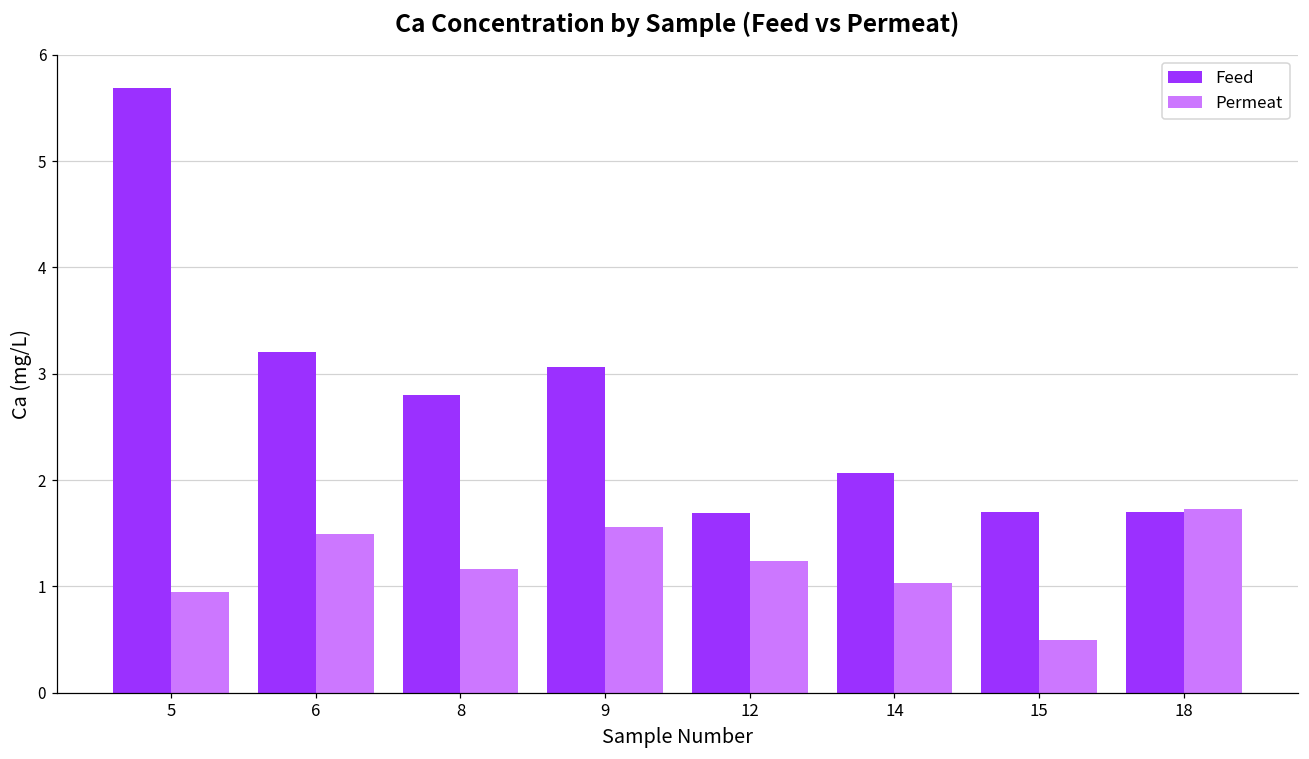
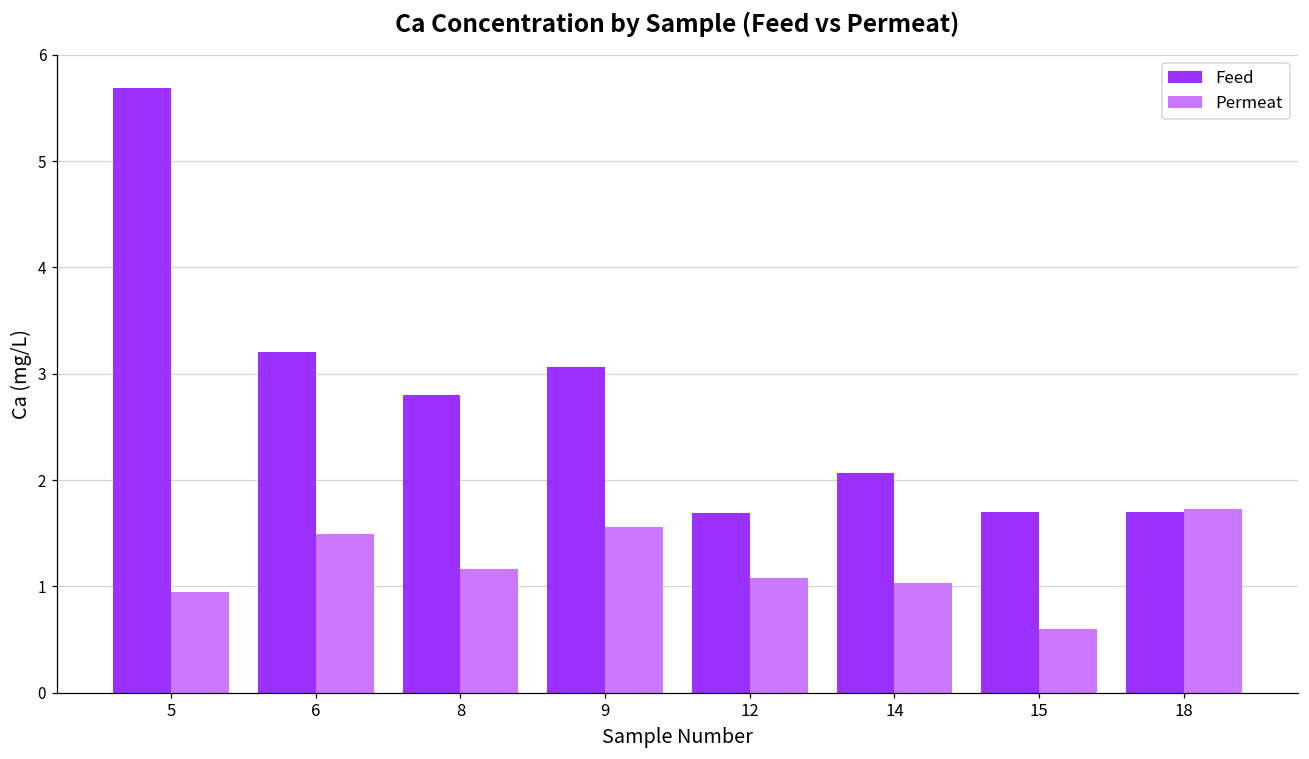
  {
    "Feed": {
      "5": 5.7,
      "6": 3.2,
      "8": 2.8,
      "9": 3.1,
      "12": 1.7,
      "14": 2.1,
      "15": 1.7,
      "18": 1.7
    },
    "Permeat": {
      "5": 1.0,
      "6": 1.5,
      "8": 1.2,
      "9": 1.6,
-     "12": 1.2,
+     "12": 1.1,
      "14": 1.0,
-     "15": 0.5,
+     "15": 0.6,
      "18": 1.7
    }
  }
